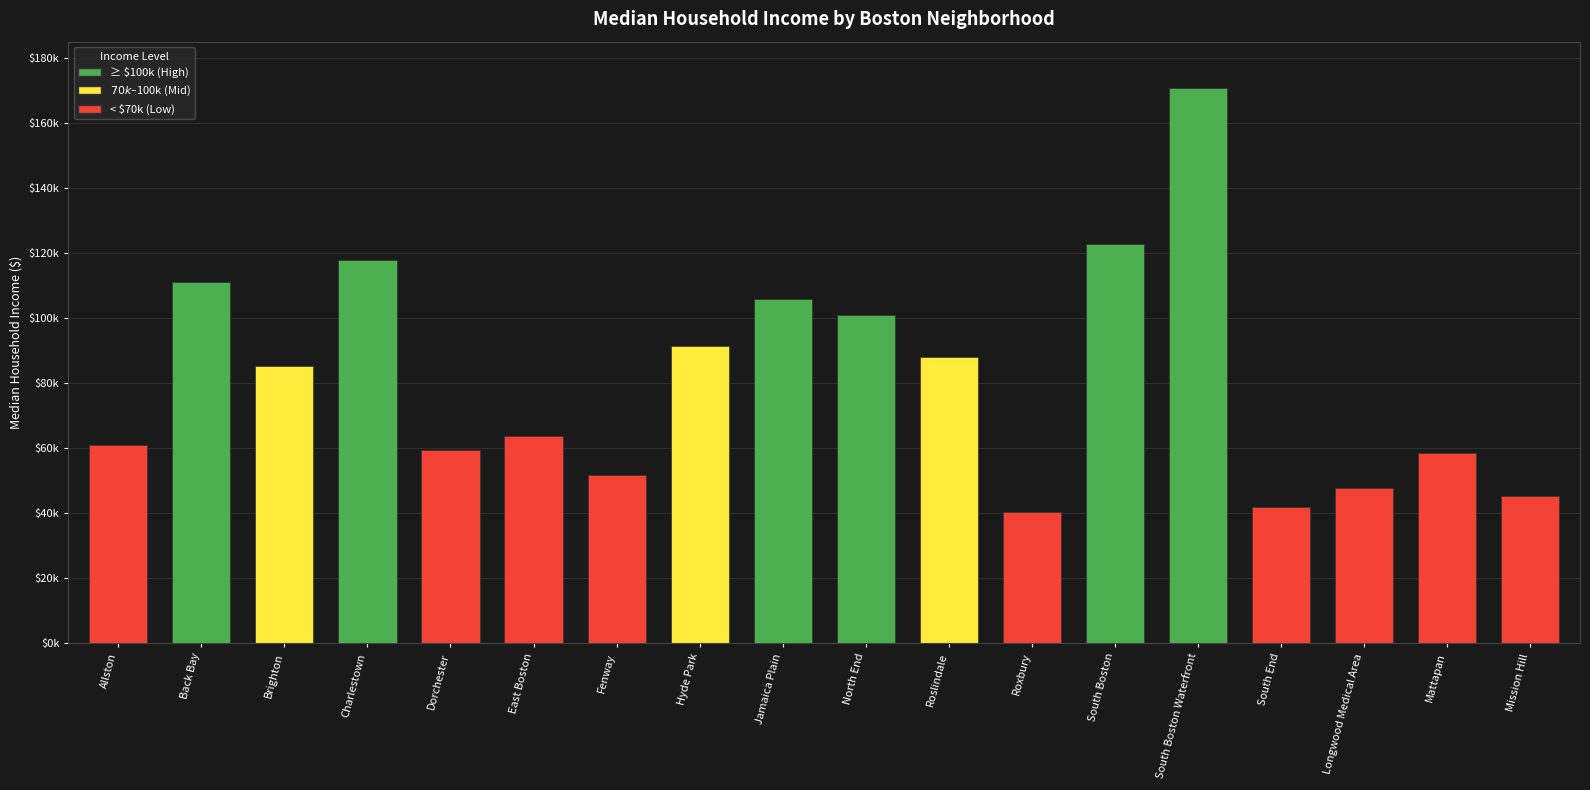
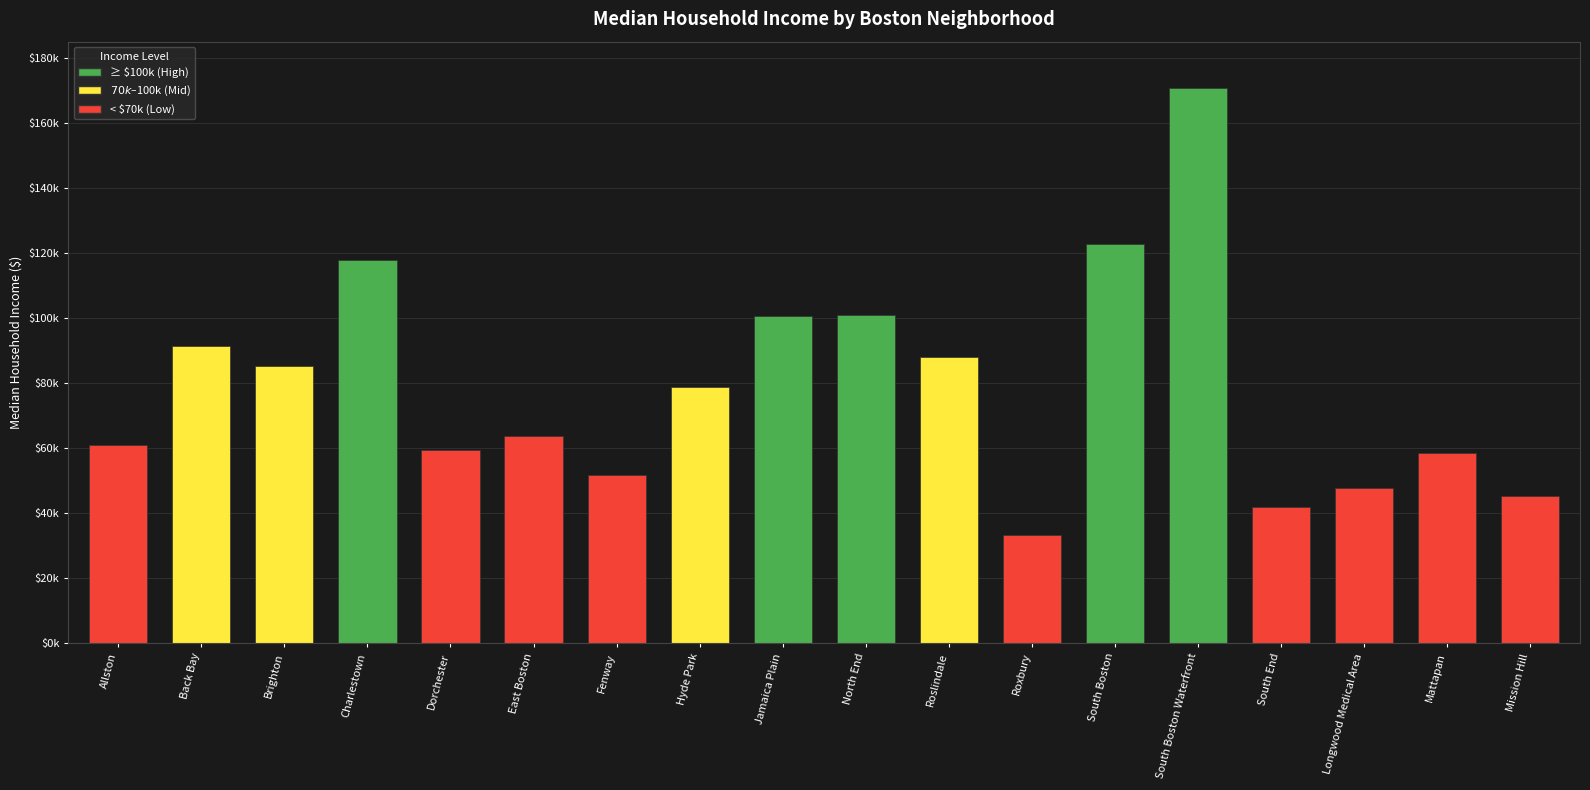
  {
    "Allston": "$61000",
-   "Back Bay": "$111000",
+   "Back Bay": "$91000",
    "Brighton": "$85000",
    "Charlestown": "$118000",
    "Dorchester": "$59000",
    "East Boston": "$64000",
    "Fenway": "$52000",
-   "Hyde Park": "$92000",
-   "Jamaica Plain": "$106000",
+   "Hyde Park": "$79000",
+   "Jamaica Plain": "$101000",
    "North End": "$101000",
    "Roslindale": "$88000",
-   "Roxbury": "$40000",
+   "Roxbury": "$33000",
    "South Boston": "$123000",
    "South Boston Waterfront": "$171000",
    "South End": "$42000",
    "Longwood Medical Area": "$48000",
    "Mattapan": "$59000",
    "Mission Hill": "$45000"
  }
